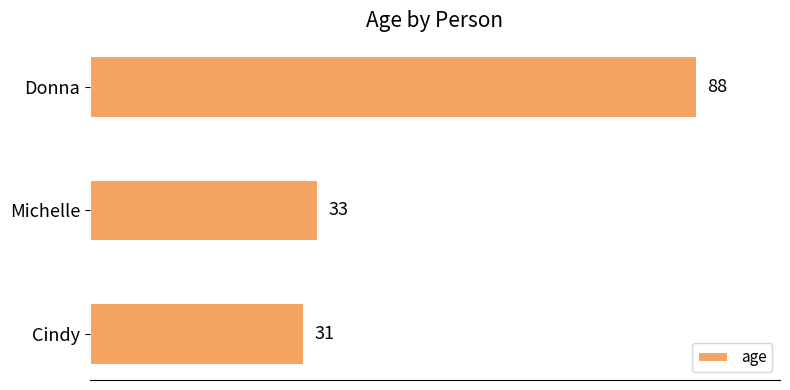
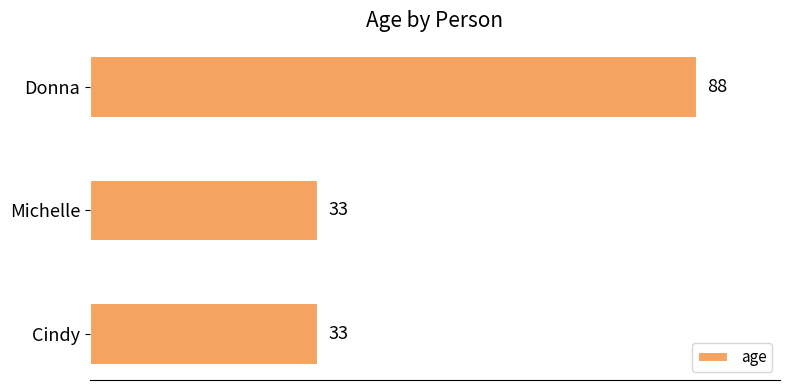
  {
    "Donna": 88,
    "Michelle": 33,
-   "Cindy": 31
+   "Cindy": 33
  }
